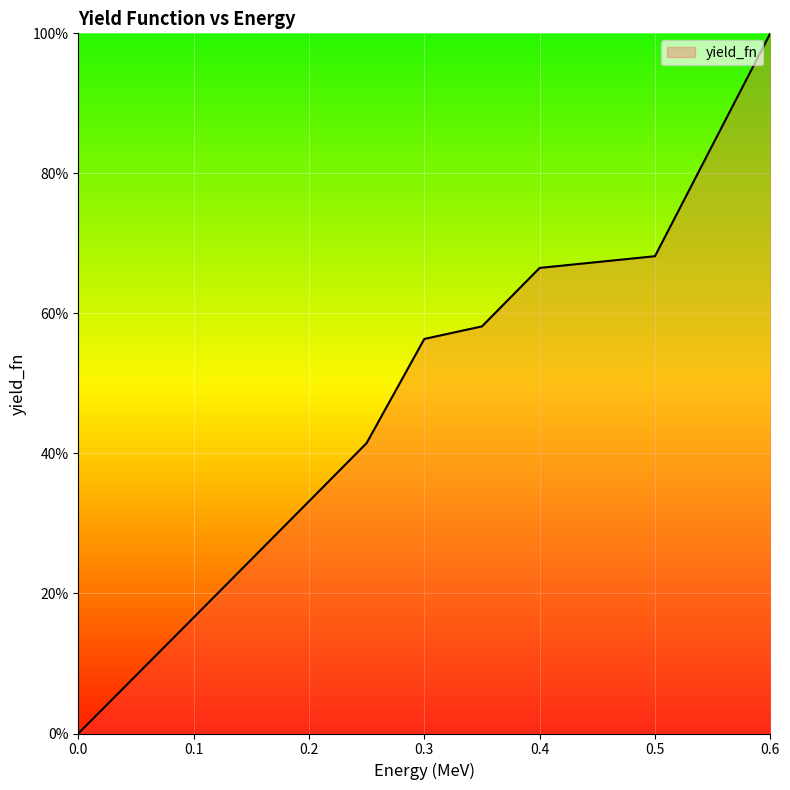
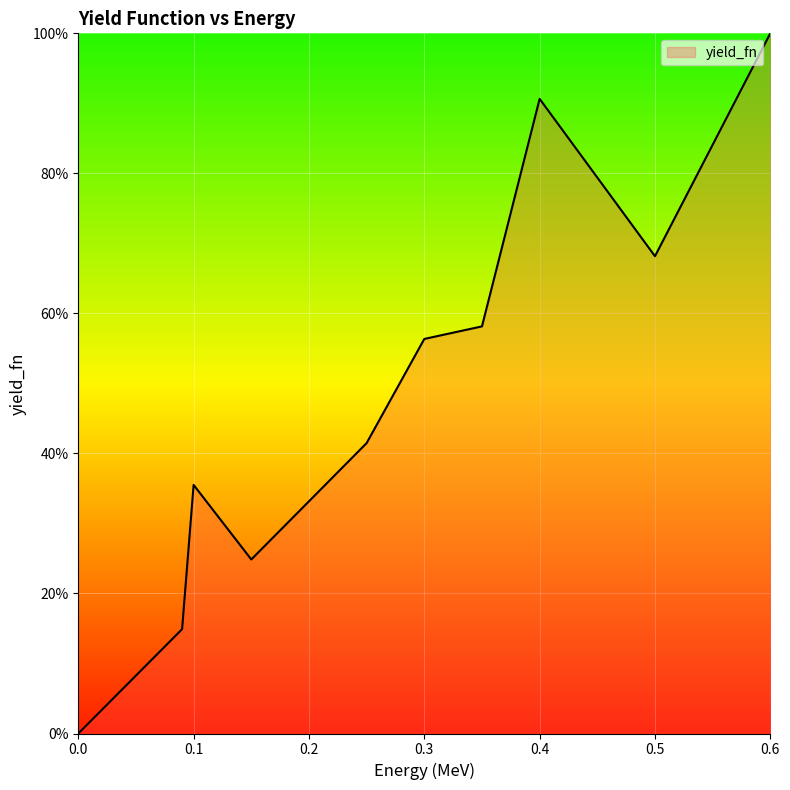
  {
    "0.0": "0%",
-   "0.1": "17%",
+   "0.1": "36%",
    "0.2": "33%",
    "0.3": "56%",
-   "0.4": "66%",
+   "0.4": "91%",
    "0.5": "68%",
    "0.6": "100%"
  }
